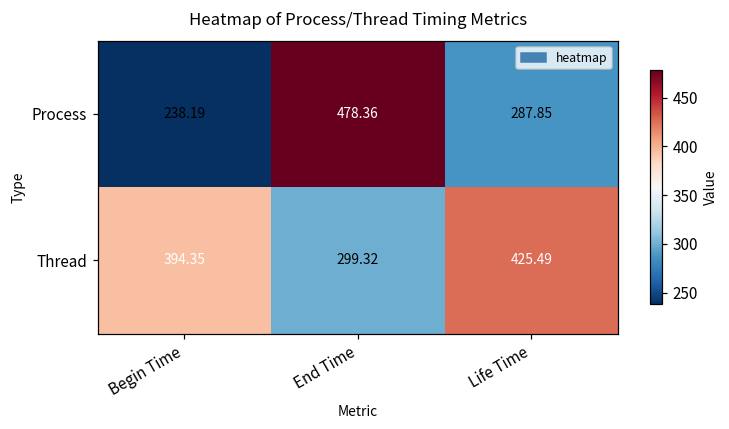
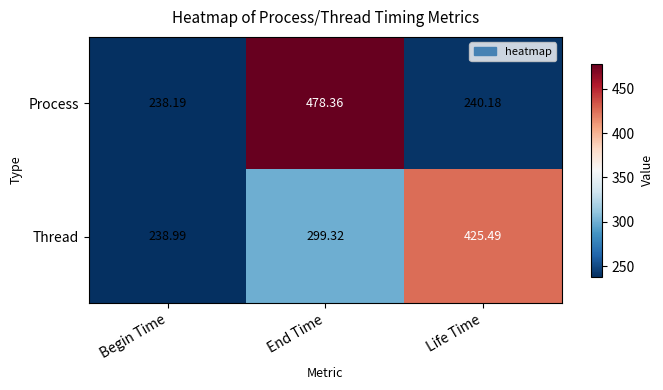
  {
    "Process": {
      "Begin Time": 238.19,
      "End Time": 478.36,
-     "Life Time": 287.85
+     "Life Time": 240.18
    },
    "Thread": {
-     "Begin Time": 394.35,
+     "Begin Time": 238.99,
      "End Time": 299.32,
      "Life Time": 425.49
    }
  }
